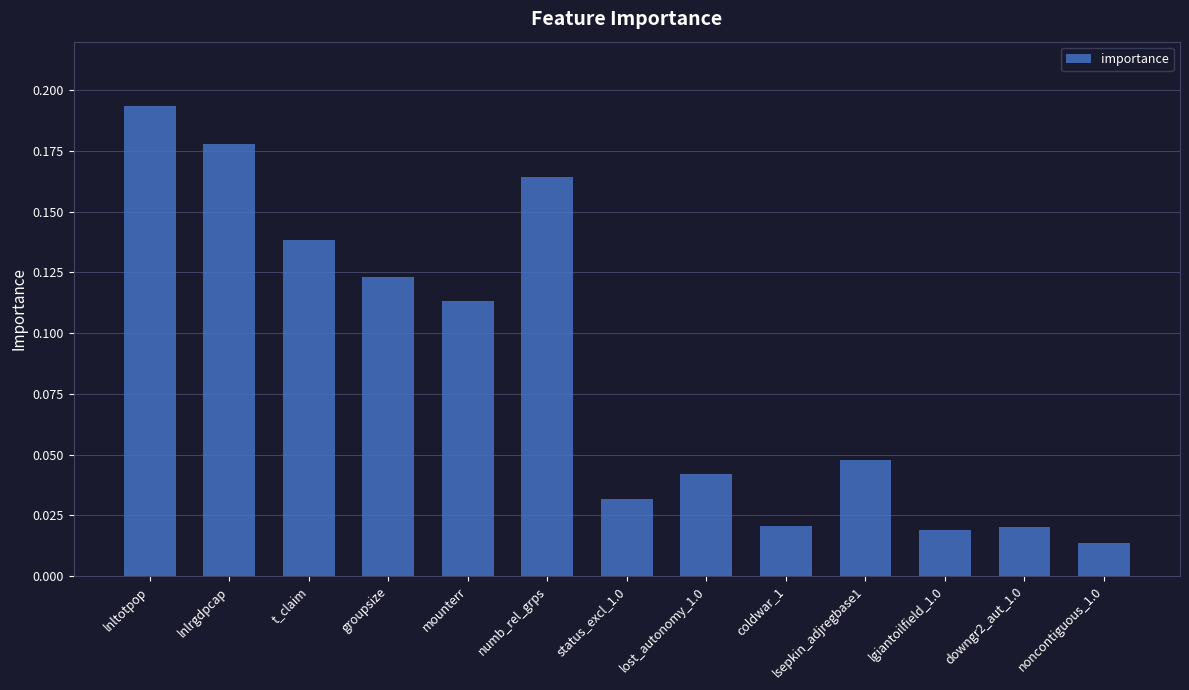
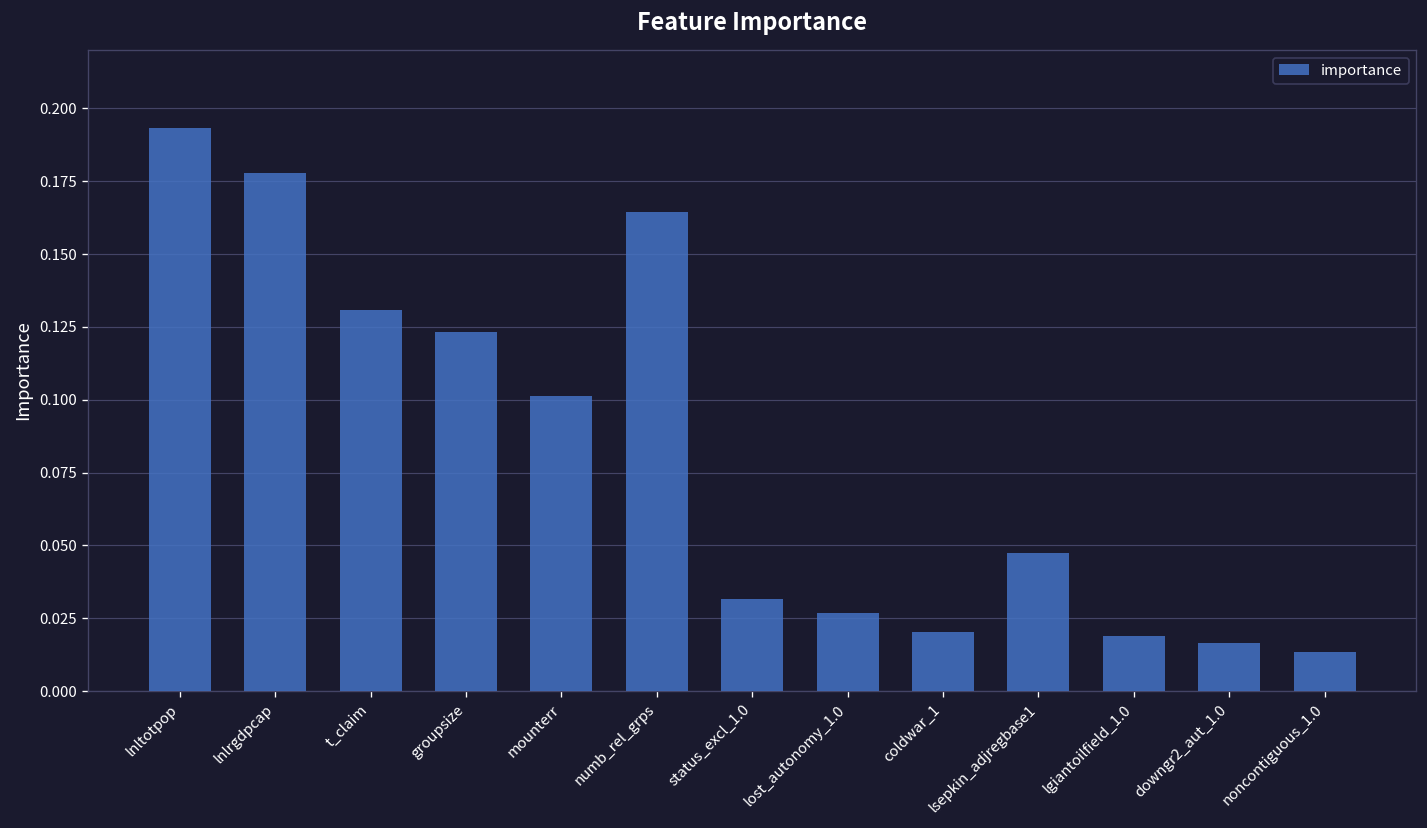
  {
    "lnltotpop": 0.193,
    "lnlrgdpcap": 0.178,
-   "t_claim": 0.138,
+   "t_claim": 0.131,
    "groupsize": 0.123,
-   "mounterr": 0.113,
+   "mounterr": 0.101,
    "numb_rel_grps": 0.164,
    "status_excl_1.0": 0.031,
-   "lost_autonomy_1.0": 0.042,
+   "lost_autonomy_1.0": 0.027,
    "coldwar_1": 0.020,
    "lsepkin_adjregbase1": 0.048,
    "lgiantoilfield_1.0": 0.019,
-   "downgr2_aut_1.0": 0.020,
+   "downgr2_aut_1.0": 0.017,
    "noncontiguous_1.0": 0.013
  }
